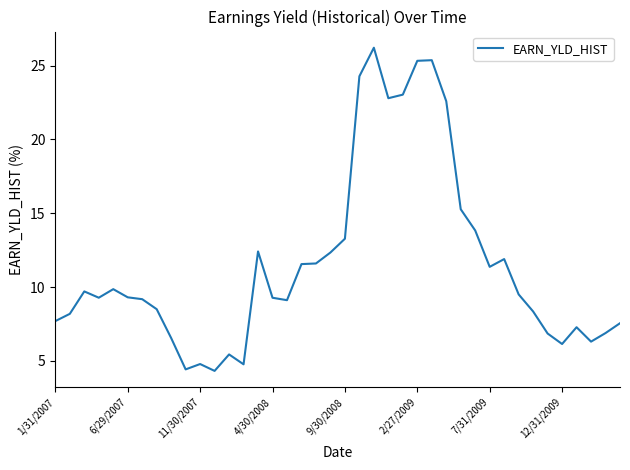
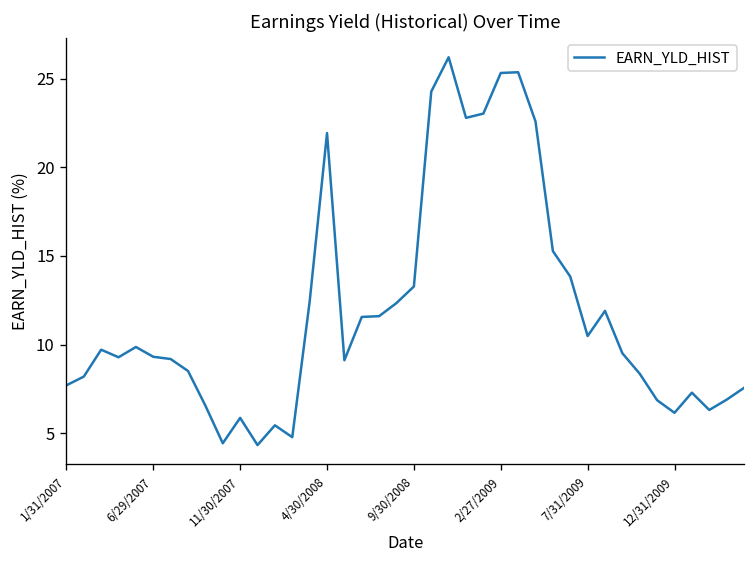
  {
    "1/31/2007": 7.7,
    "6/29/2007": 9.3,
-   "11/30/2007": 4.8,
-   "4/30/2008": 9.3,
+   "11/30/2007": 5.9,
+   "4/30/2008": 21.9,
    "9/30/2008": 13.3,
    "2/27/2009": 25.3,
-   "7/31/2009": 11.4,
+   "7/31/2009": 10.5,
    "12/31/2009": 6.1
  }
